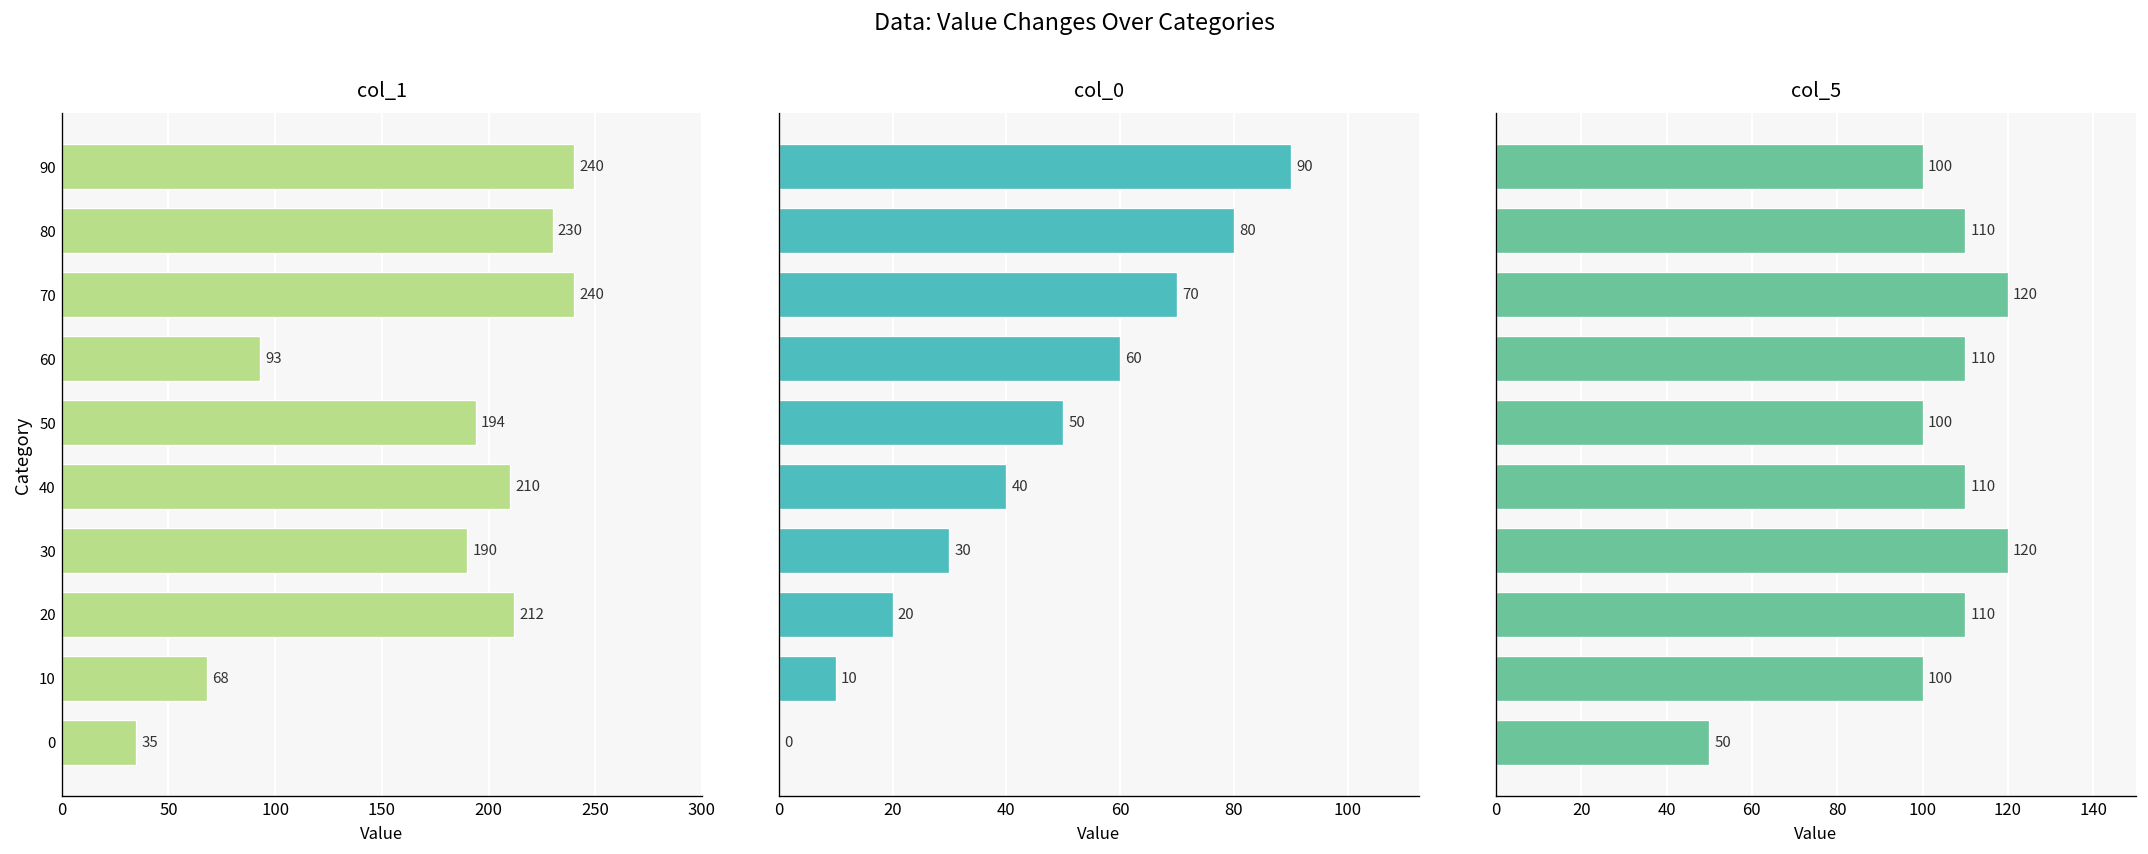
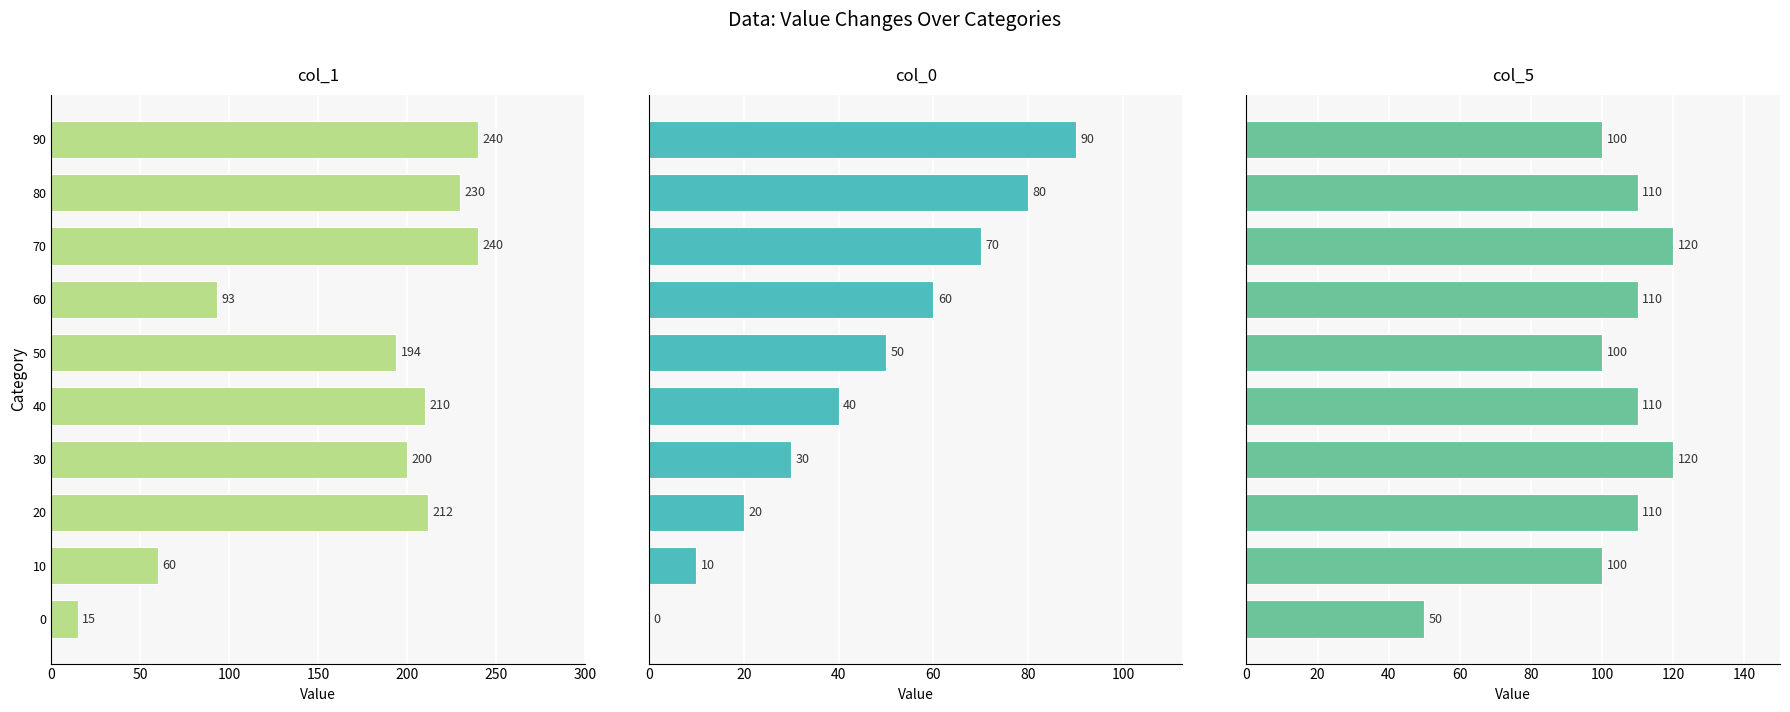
  {
    "col_1": {
      "90": 240,
      "80": 230,
      "70": 240,
      "60": 93,
      "50": 194,
      "40": 210,
-     "30": 190,
+     "30": 200,
      "20": 212,
-     "10": 68,
-     "0": 35
+     "10": 60,
+     "0": 15
    }
  }
